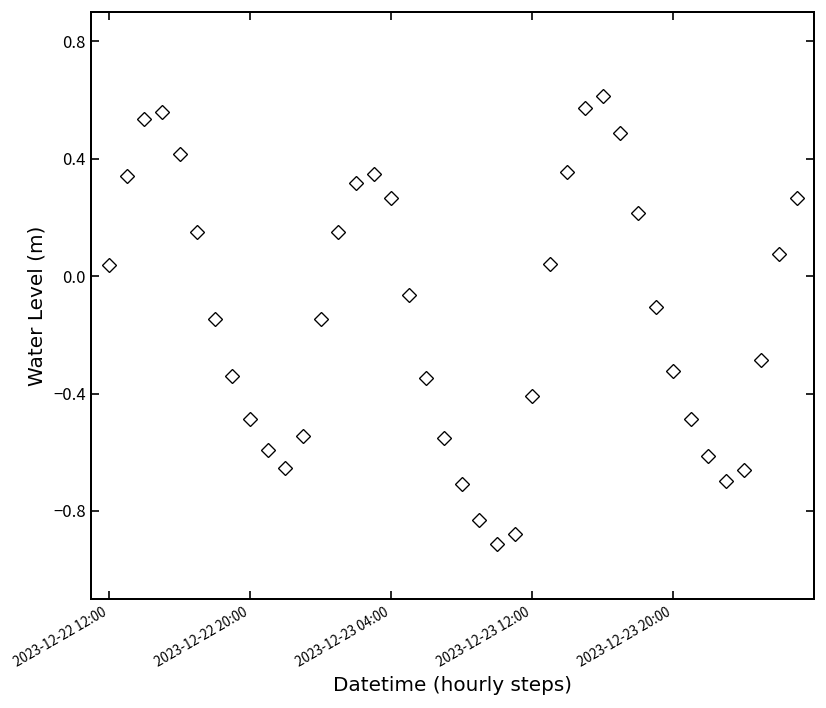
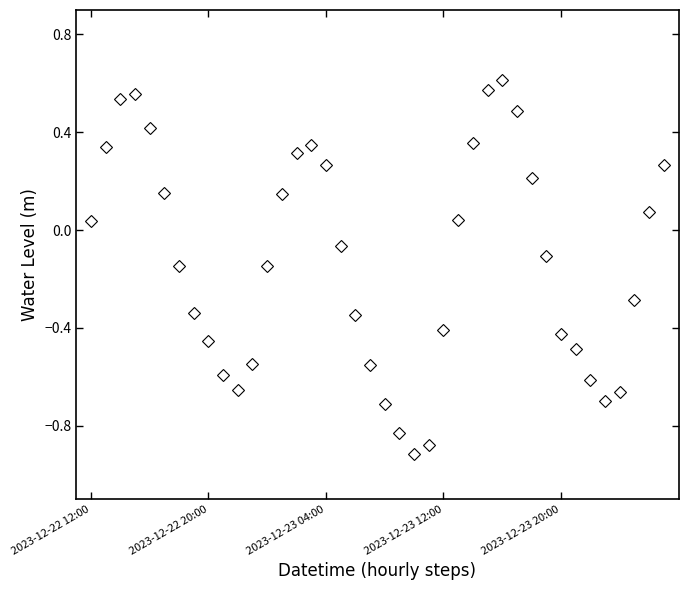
  {
    "2023-12-22 12:00": 0.04,
-   "2023-12-22 20:00": -0.49,
+   "2023-12-22 20:00": -0.45,
    "2023-12-23 04:00": 0.26,
    "2023-12-23 12:00": -0.41,
-   "2023-12-23 20:00": -0.32
+   "2023-12-23 20:00": -0.42
  }
